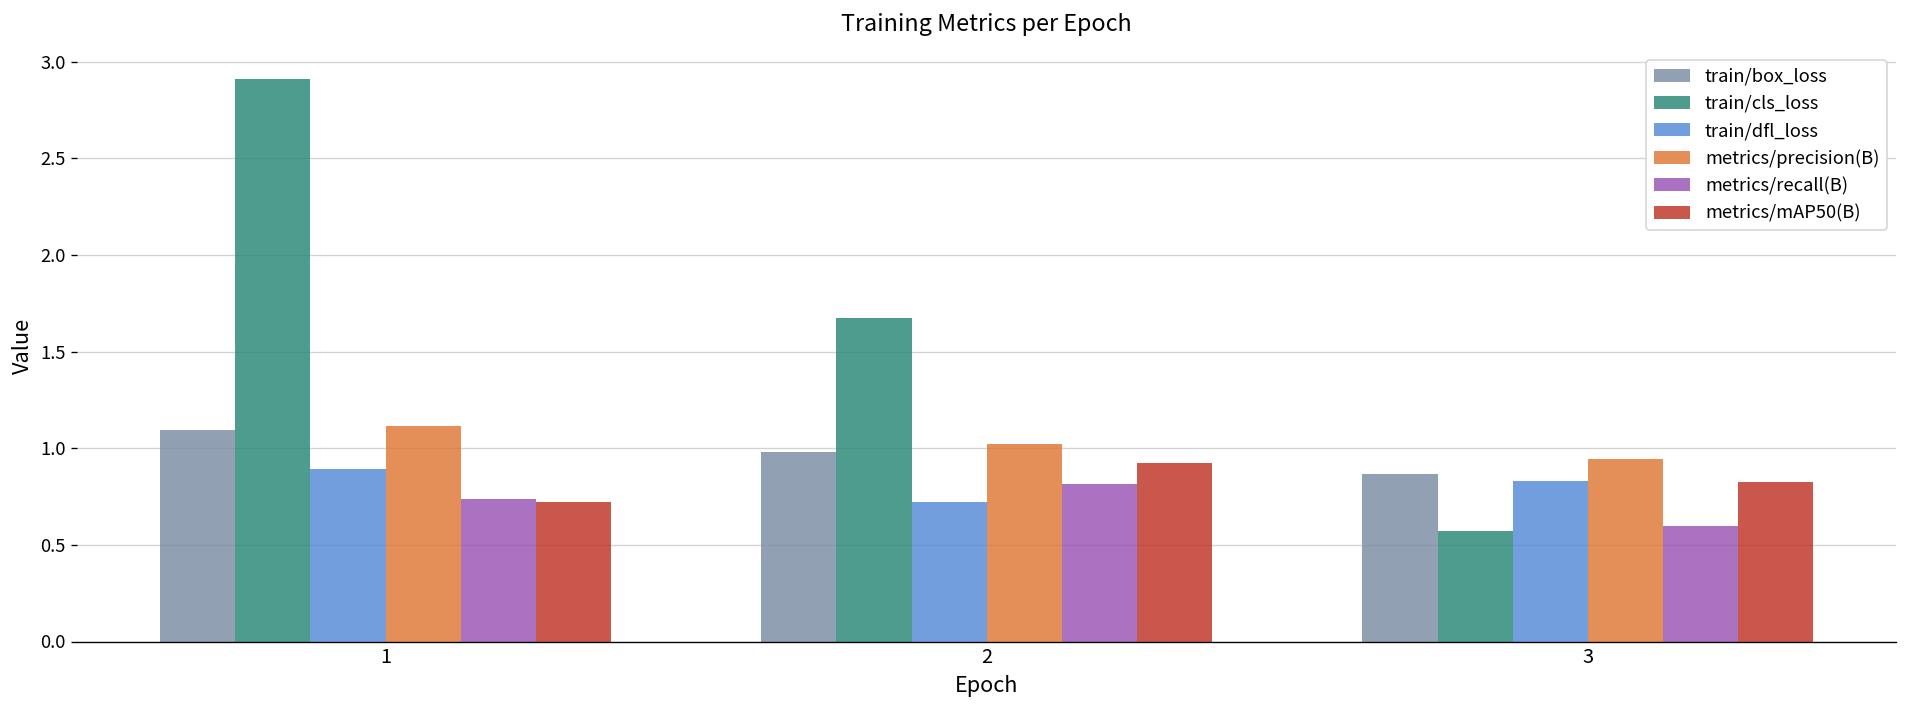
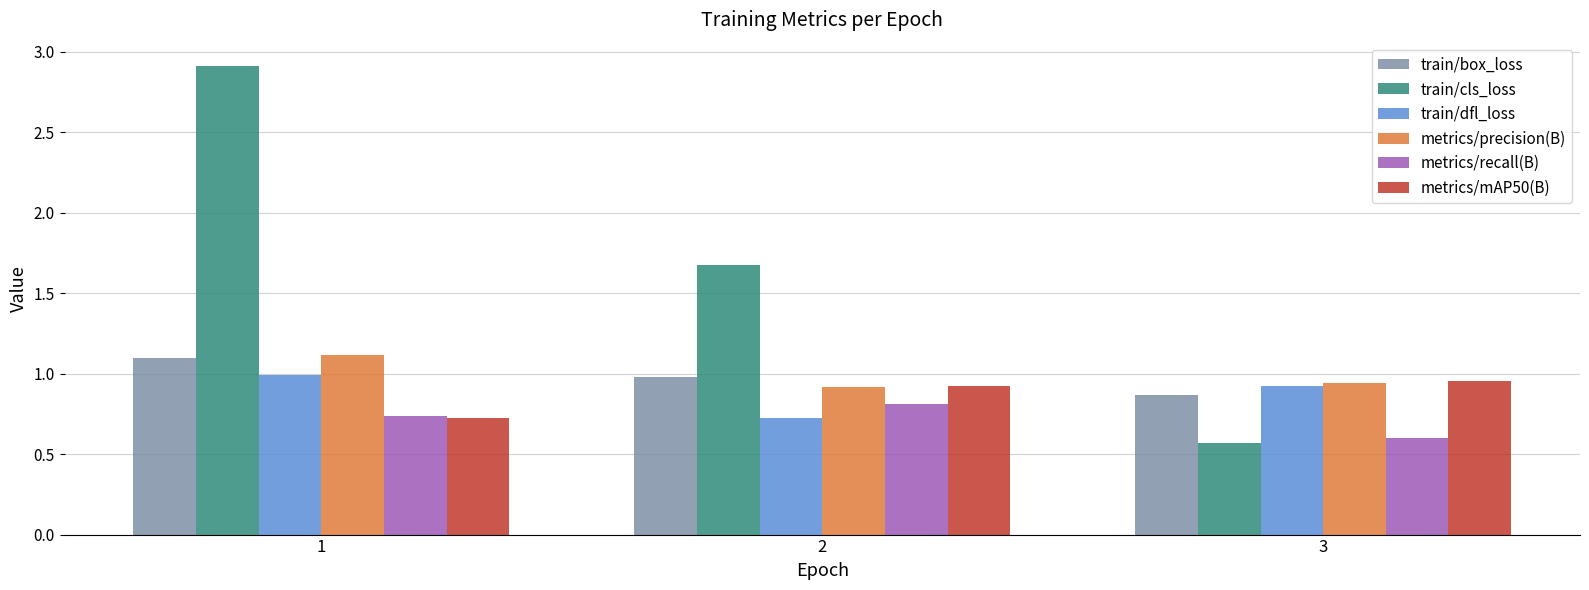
  {
    "train/box_loss": {
      "1": 1.10,
      "2": 0.98,
      "3": 0.87
    },
    "train/cls_loss": {
      "1": 2.91,
      "2": 1.67,
      "3": 0.57
    },
    "train/dfl_loss": {
-     "1": 0.89,
+     "1": 0.99,
      "2": 0.72,
-     "3": 0.83
+     "3": 0.92
    },
    "metrics/precision(B)": {
      "1": 1.12,
-     "2": 1.02,
+     "2": 0.92,
      "3": 0.94
    },
    "metrics/recall(B)": {
      "1": 0.74,
      "2": 0.81,
      "3": 0.60
    },
    "metrics/mAP50(B)": {
      "1": 0.72,
      "2": 0.92,
-     "3": 0.82
+     "3": 0.95
    }
  }
